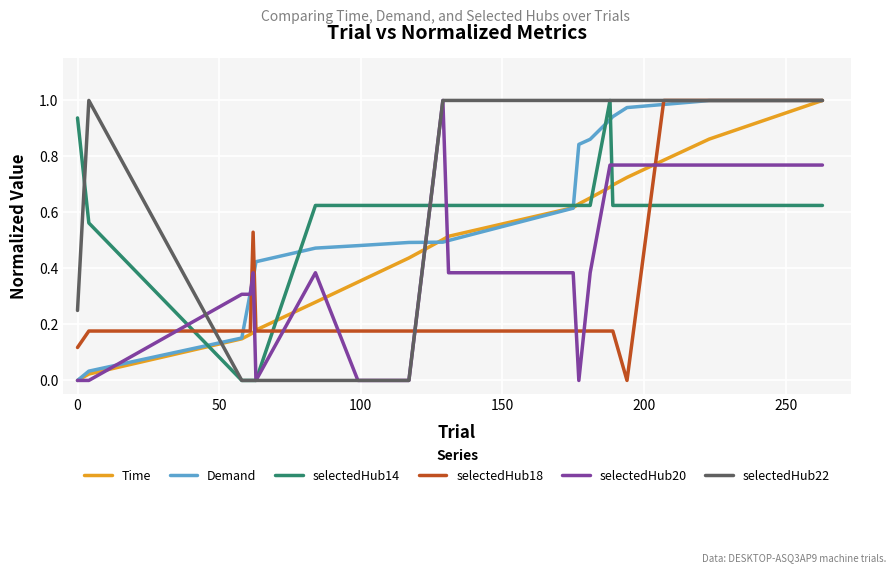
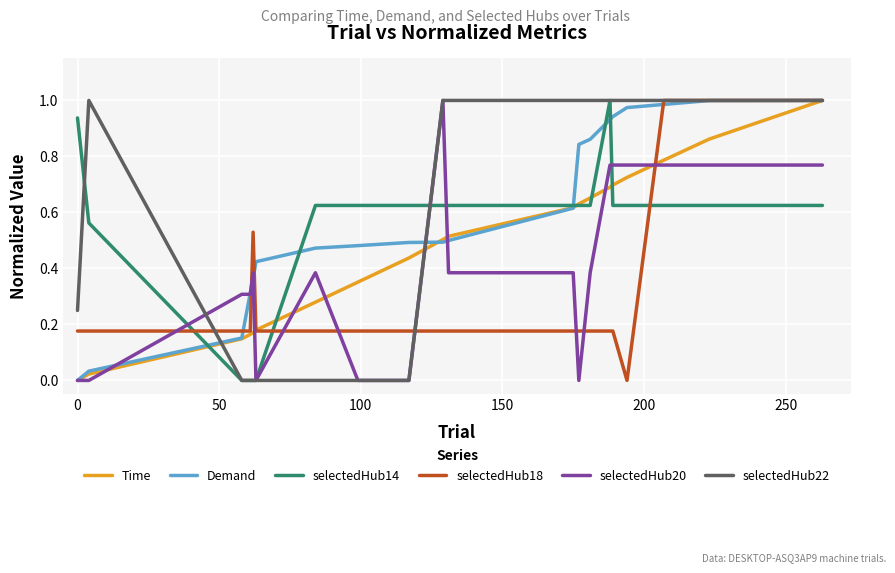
  {
    "selectedHub14": {
      "0": 0.94
    },
    "selectedHub18": {
-     "0": 0.12
+     "0": 0.18
    },
    "selectedHub22": {
      "0": 0.25
    }
  }
